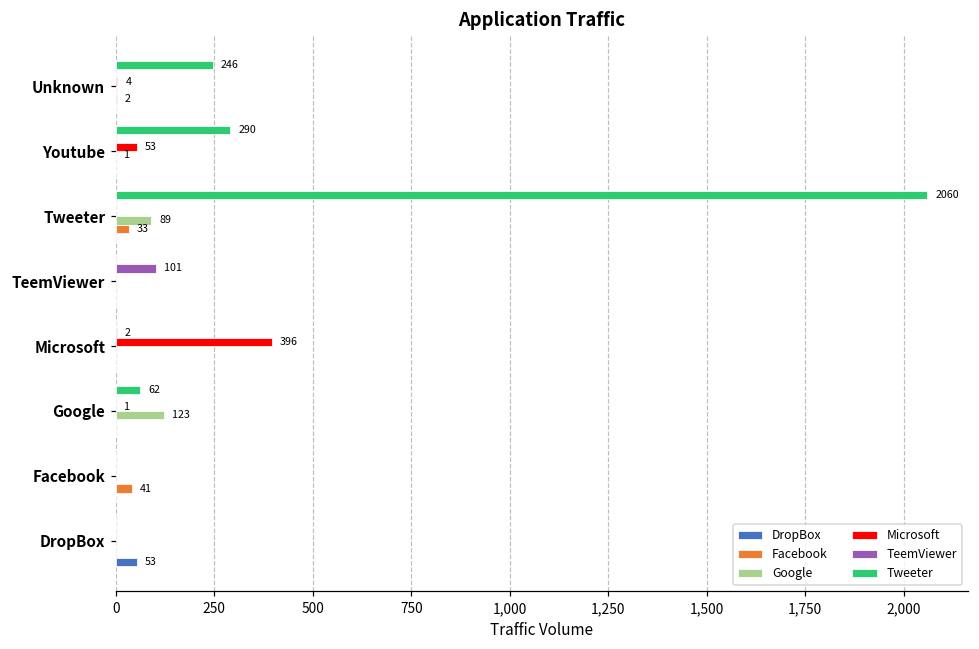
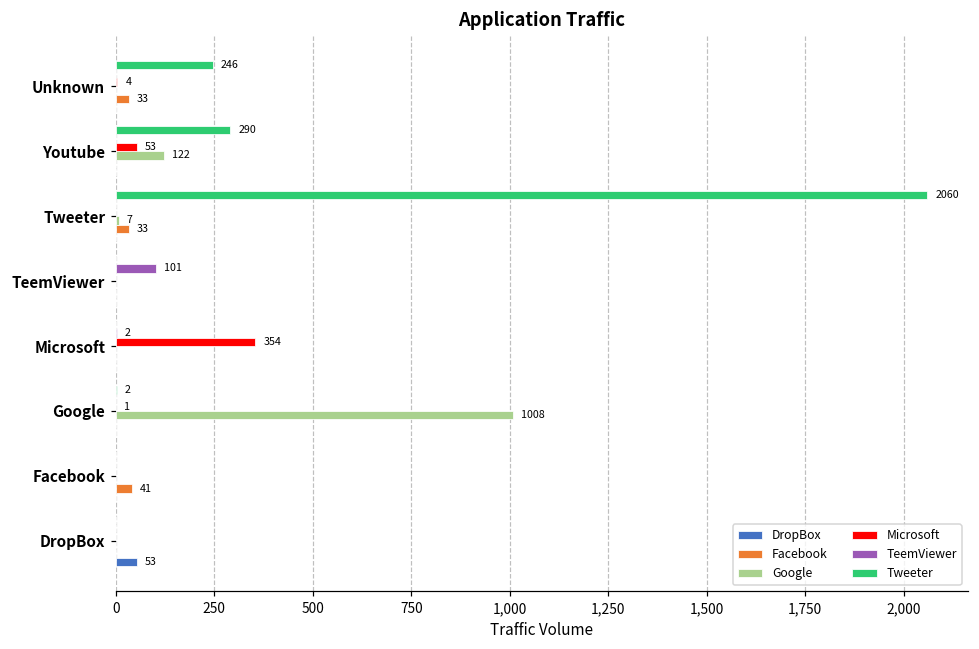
  {
    "DropBox": {
      "DropBox": 53
    },
    "Facebook": {
-     "Unknown": 2,
+     "Unknown": 33,
      "Tweeter": 33,
      "Facebook": 41
    },
    "Google": {
-     "Youtube": 1,
-     "Tweeter": 89,
-     "Google": 123
+     "Youtube": 122,
+     "Tweeter": 7,
+     "Google": 1008
    },
    "Microsoft": {
      "Unknown": 4,
      "Youtube": 53,
-     "Microsoft": 396,
+     "Microsoft": 354,
      "Google": 1
    },
    "TeemViewer": {
      "TeemViewer": 101,
      "Microsoft": 2
    },
    "Tweeter": {
      "Unknown": 246,
      "Youtube": 290,
      "Tweeter": 2060,
-     "Google": 62
+     "Google": 2
    }
  }
